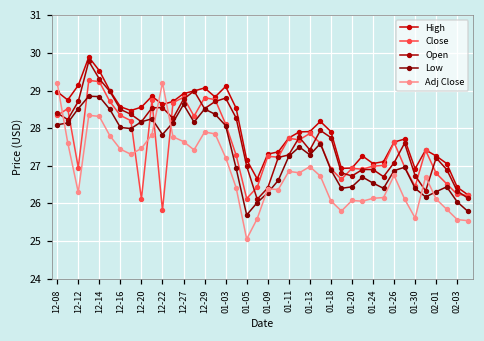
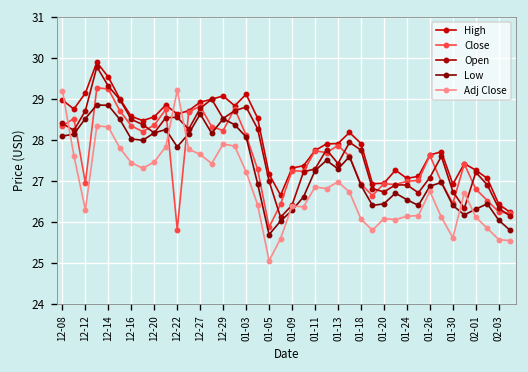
  {
    "Close": {
      "12-12": 26.9,
      "12-16": 28.3,
-     "12-20": 26.1,
+     "12-20": 28.4,
      "12-22": 25.8,
-     "12-29": 28.8,
-     "01-05": 26.1,
+     "12-29": 28.2,
+     "01-05": 25.9,
      "02-01": 26.8,
      "02-03": 26.2
    },
    "Adj Close": {
      "12-08": 29.2,
      "12-12": 26.3,
      "12-14": 28.3,
      "12-16": 27.4,
      "12-20": 27.5,
      "12-22": 29.2,
      "12-27": 27.6,
      "12-29": 27.9,
      "01-03": 27.2,
      "01-05": 25.1,
      "01-11": 26.9,
      "01-13": 27.0,
      "01-18": 26.1,
      "01-20": 26.1,
      "01-24": 26.1,
      "01-26": 26.7,
      "01-30": 25.6,
      "02-01": 26.1,
      "02-03": 25.6
    }
  }
